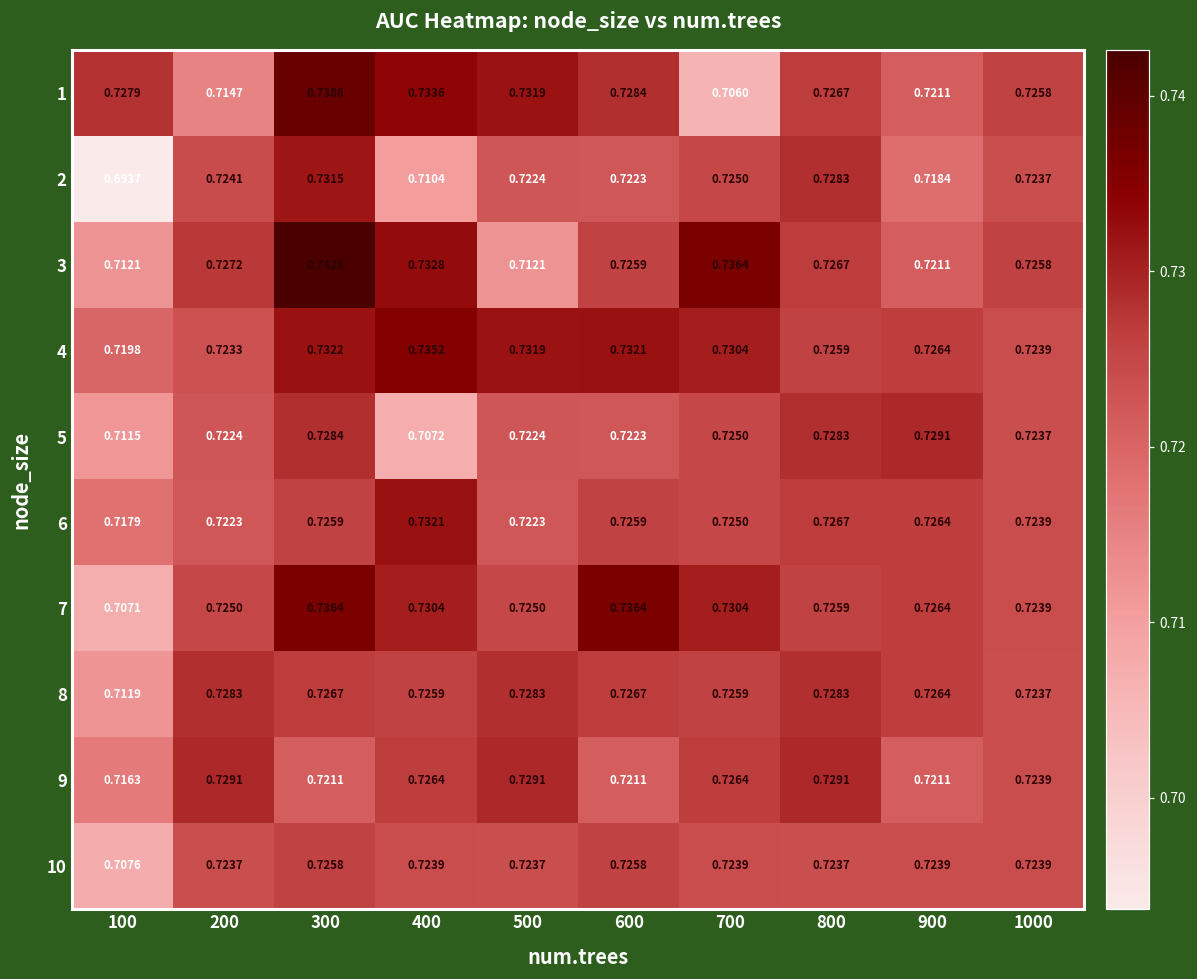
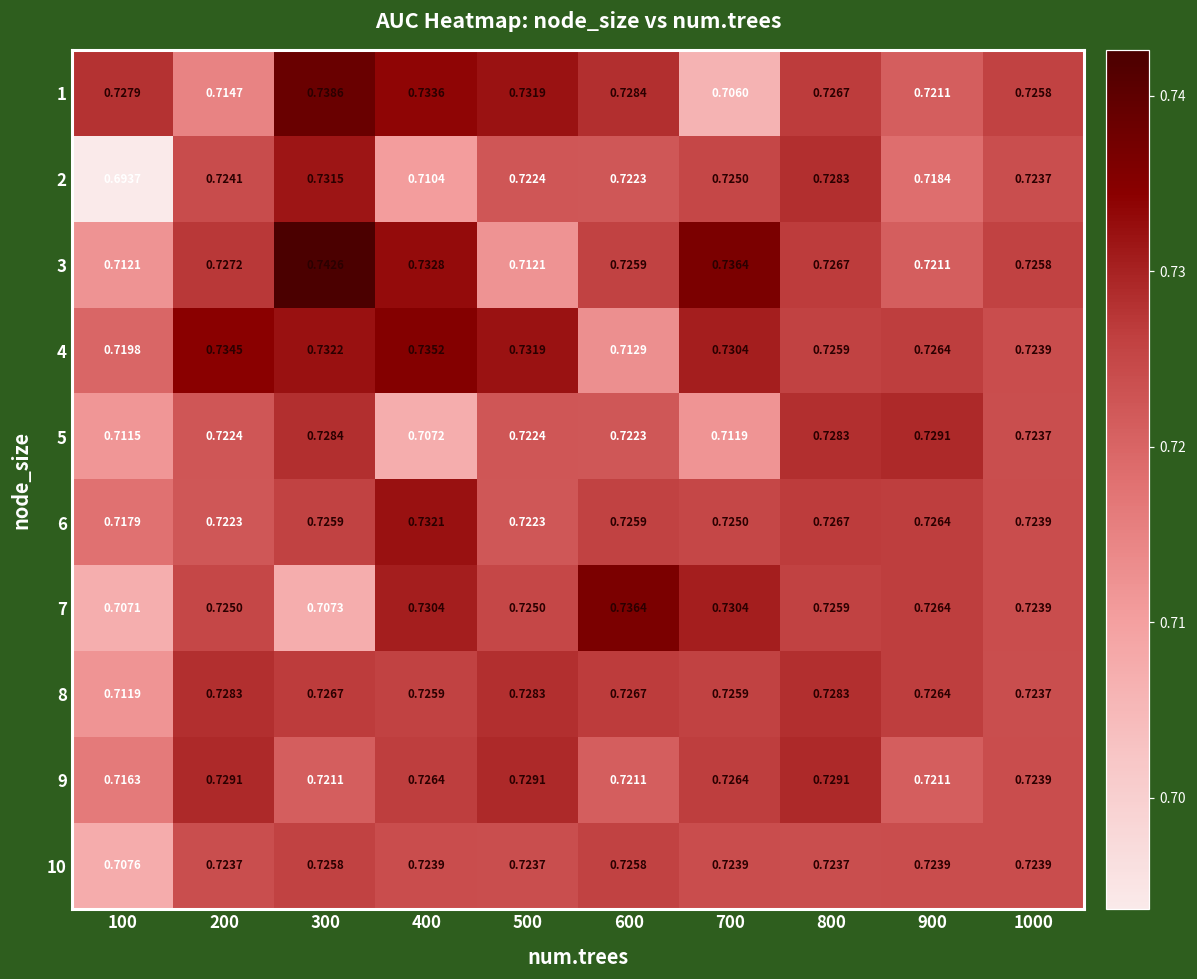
  {
    "1": {
      "100": 0.7279,
      "200": 0.7147,
      "300": 0.7386,
      "400": 0.7336,
      "500": 0.7319,
      "600": 0.7284,
      "700": 0.7060,
      "800": 0.7267,
      "900": 0.7211,
      "1000": 0.7258
    },
    "2": {
      "200": 0.7241,
      "300": 0.7315,
      "400": 0.7104,
      "500": 0.7224,
      "600": 0.7223,
      "700": 0.7250,
      "800": 0.7283,
      "900": 0.7184,
      "1000": 0.7237
    },
    "3": {
      "100": 0.7121,
      "200": 0.7272,
      "400": 0.7328,
      "500": 0.7121,
      "600": 0.7259,
      "700": 0.7364,
      "800": 0.7267,
      "900": 0.7211,
      "1000": 0.7258
    },
    "4": {
      "100": 0.7198,
-     "200": 0.7233,
+     "200": 0.7345,
      "300": 0.7322,
      "400": 0.7352,
      "500": 0.7319,
-     "600": 0.7321,
+     "600": 0.7129,
      "700": 0.7304,
      "800": 0.7259,
      "900": 0.7264,
      "1000": 0.7239
    },
    "5": {
      "100": 0.7115,
      "200": 0.7224,
      "300": 0.7284,
      "400": 0.7072,
      "500": 0.7224,
      "600": 0.7223,
-     "700": 0.7250,
+     "700": 0.7119,
      "800": 0.7283,
      "900": 0.7291,
      "1000": 0.7237
    },
    "6": {
      "100": 0.7179,
      "200": 0.7223,
      "300": 0.7259,
      "400": 0.7321,
      "500": 0.7223,
      "600": 0.7259,
      "700": 0.7250,
      "800": 0.7267,
      "900": 0.7264,
      "1000": 0.7239
    },
    "7": {
      "100": 0.7071,
      "200": 0.7250,
-     "300": 0.7364,
+     "300": 0.7073,
      "400": 0.7304,
      "500": 0.7250,
      "600": 0.7364,
      "700": 0.7304,
      "800": 0.7259,
      "900": 0.7264,
      "1000": 0.7239
    },
    "8": {
      "100": 0.7119,
      "200": 0.7283,
      "300": 0.7267,
      "400": 0.7259,
      "500": 0.7283,
      "600": 0.7267,
      "700": 0.7259,
      "800": 0.7283,
      "900": 0.7264,
      "1000": 0.7237
    },
    "9": {
      "100": 0.7163,
      "200": 0.7291,
      "300": 0.7211,
      "400": 0.7264,
      "500": 0.7291,
      "600": 0.7211,
      "700": 0.7264,
      "800": 0.7291,
      "900": 0.7211,
      "1000": 0.7239
    },
    "10": {
      "100": 0.7076,
      "200": 0.7237,
      "300": 0.7258,
      "400": 0.7239,
      "500": 0.7237,
      "600": 0.7258,
      "700": 0.7239,
      "800": 0.7237,
      "900": 0.7239,
      "1000": 0.7239
    }
  }
